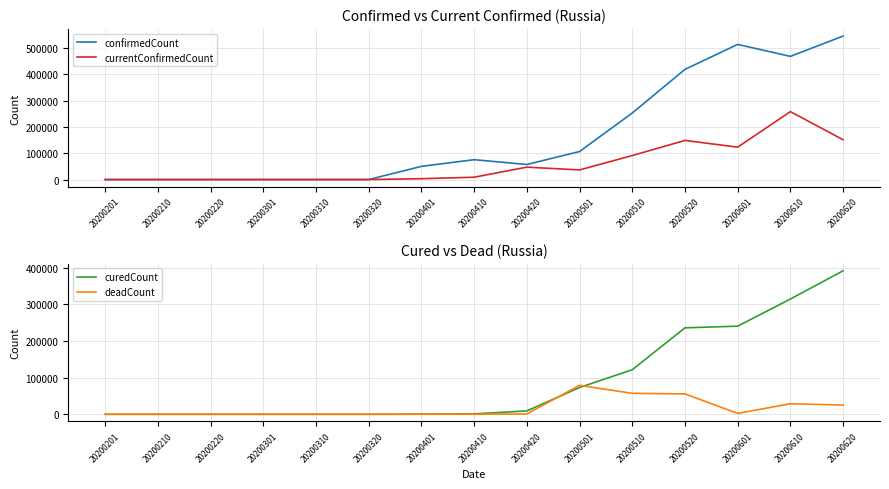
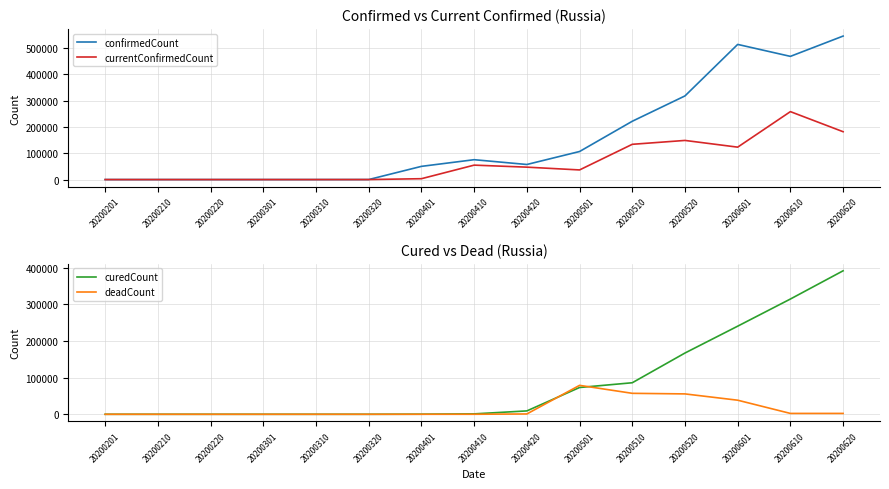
  {
    "Confirmed vs Current Confirmed (Russia)": {
      "confirmedCount": {
        "20200401": 50000,
        "20200410": 80000,
        "20200420": 60000,
        "20200501": 110000,
-       "20200510": 250000,
-       "20200520": 420000,
+       "20200510": 220000,
+       "20200520": 320000,
        "20200601": 510000,
        "20200610": 470000,
        "20200620": 540000
      },
      "currentConfirmedCount": {
        "20200401": 0,
-       "20200410": 10000,
+       "20200410": 50000,
        "20200420": 50000,
        "20200501": 40000,
-       "20200510": 90000,
+       "20200510": 130000,
        "20200520": 150000,
        "20200601": 120000,
        "20200610": 260000,
-       "20200620": 150000
+       "20200620": 180000
      }
    },
    "Cured vs Dead (Russia)": {
      "curedCount": {
        "20200420": 10000,
-       "20200510": 120000,
-       "20200520": 240000,
+       "20200510": 90000,
+       "20200520": 170000,
        "20200601": 240000,
        "20200610": 310000,
        "20200620": 390000
      },
      "deadCount": {
        "20200420": 0,
        "20200510": 60000,
        "20200520": 60000,
-       "20200601": 0,
-       "20200610": 30000,
-       "20200620": 30000
+       "20200601": 40000,
+       "20200610": 0,
+       "20200620": 0
      }
    }
  }
